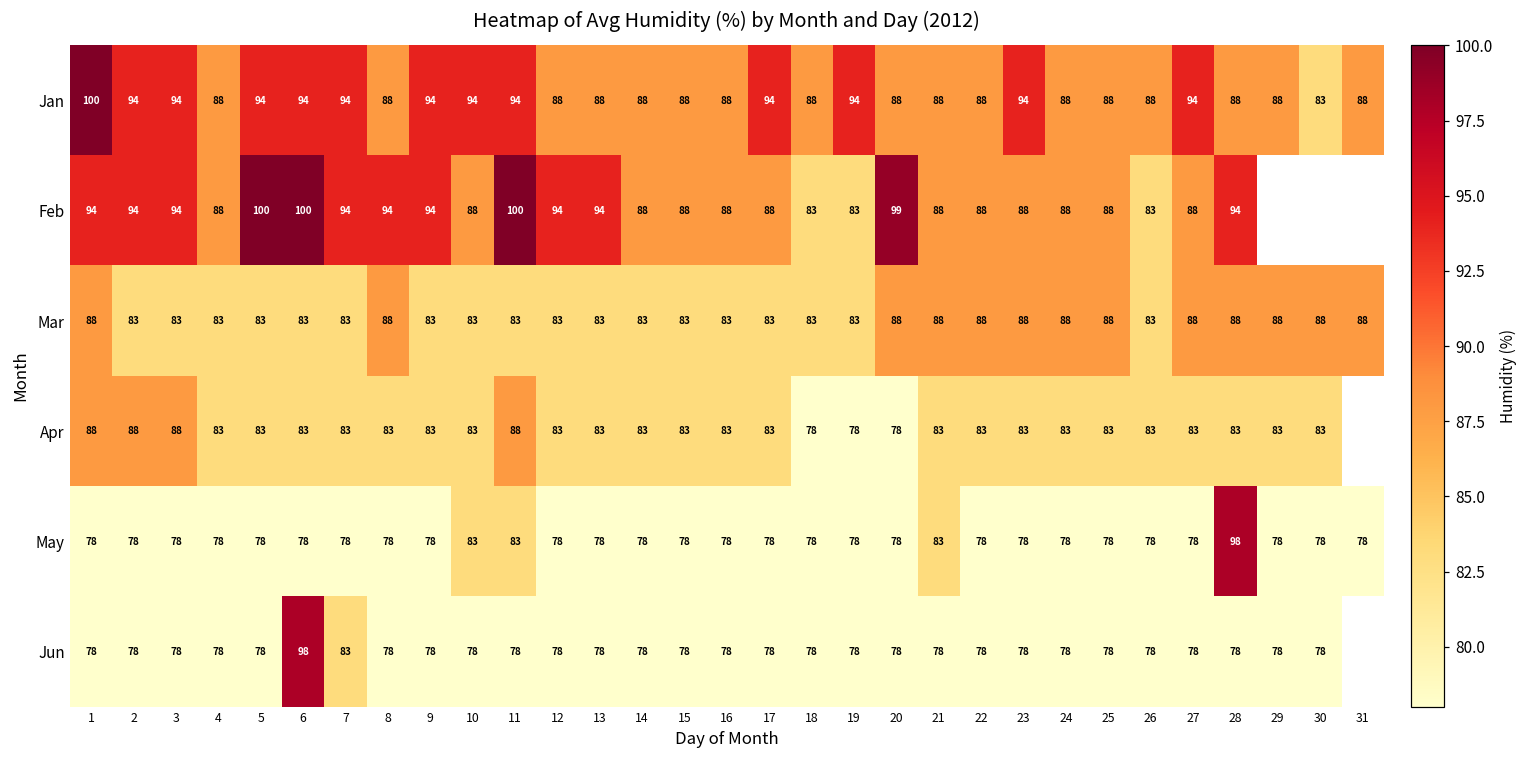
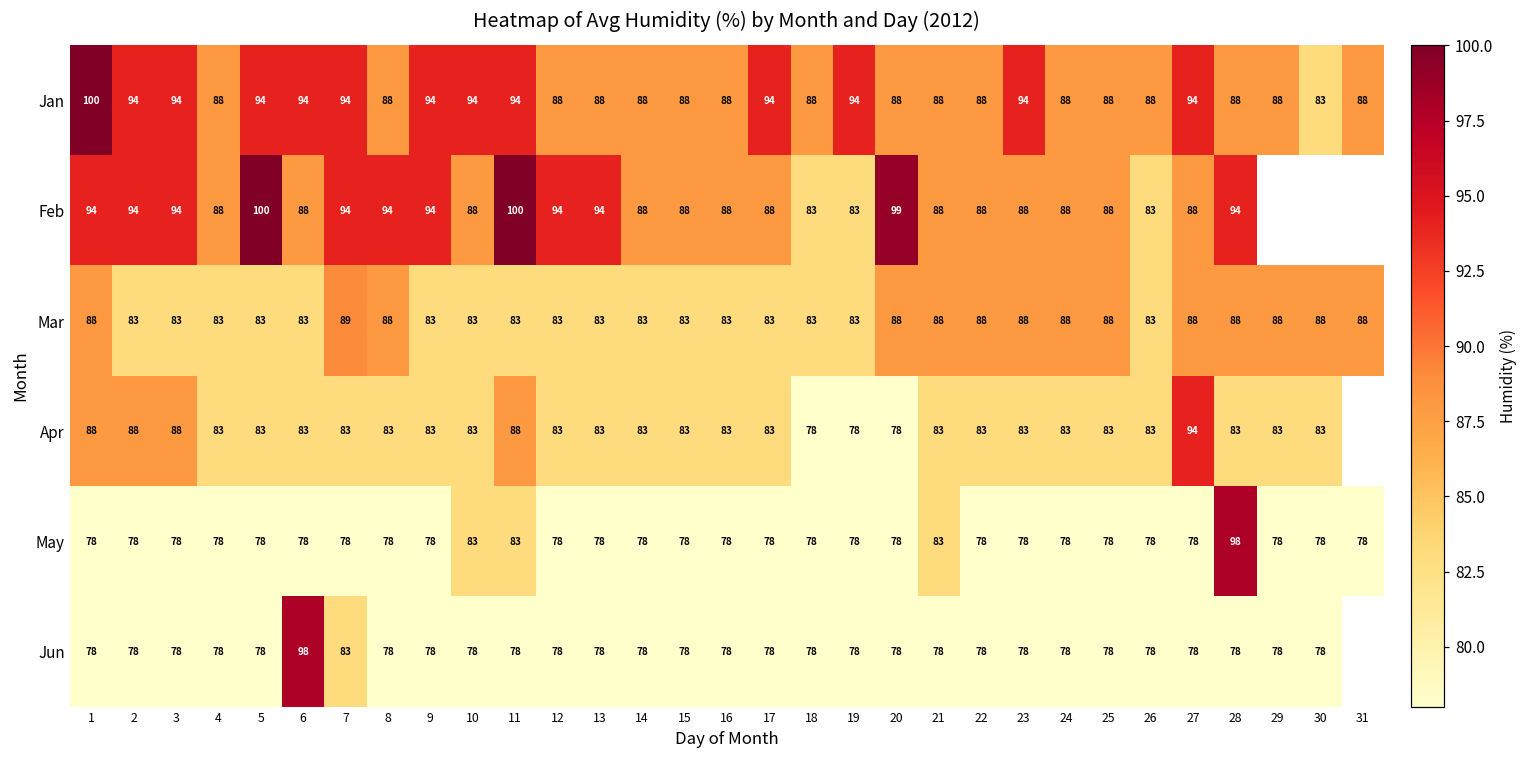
  {
    "Jan": {
      "1": 100,
      "2": 94,
      "3": 94,
      "4": 88,
      "5": 94,
      "6": 94,
      "7": 94,
      "8": 88,
      "9": 94,
      "10": 94,
      "11": 94,
      "12": 88,
      "13": 88,
      "14": 88,
      "15": 88,
      "16": 88,
      "17": 94,
      "18": 88,
      "19": 94,
      "20": 88,
      "21": 88,
      "22": 88,
      "23": 94,
      "24": 88,
      "25": 88,
      "26": 88,
      "27": 94,
      "28": 88,
      "29": 88,
      "30": 83,
      "31": 88
    },
    "Feb": {
      "1": 94,
      "2": 94,
      "3": 94,
      "4": 88,
      "5": 100,
-     "6": 100,
+     "6": 88,
      "7": 94,
      "8": 94,
      "9": 94,
      "10": 88,
      "11": 100,
      "12": 94,
      "13": 94,
      "14": 88,
      "15": 88,
      "16": 88,
      "17": 88,
      "18": 83,
      "19": 83,
      "20": 99,
      "21": 88,
      "22": 88,
      "23": 88,
      "24": 88,
      "25": 88,
      "26": 83,
      "27": 88,
      "28": 94
    },
    "Mar": {
      "1": 88,
      "2": 83,
      "3": 83,
      "4": 83,
      "5": 83,
      "6": 83,
-     "7": 83,
+     "7": 89,
      "8": 88,
      "9": 83,
      "10": 83,
      "11": 83,
      "12": 83,
      "13": 83,
      "14": 83,
      "15": 83,
      "16": 83,
      "17": 83,
      "18": 83,
      "19": 83,
      "20": 88,
      "21": 88,
      "22": 88,
      "23": 88,
      "24": 88,
      "25": 88,
      "26": 83,
      "27": 88,
      "28": 88,
      "29": 88,
      "30": 88,
      "31": 88
    },
    "Apr": {
      "1": 88,
      "2": 88,
      "3": 88,
      "4": 83,
      "5": 83,
      "6": 83,
      "7": 83,
      "8": 83,
      "9": 83,
      "10": 83,
      "11": 88,
      "12": 83,
      "13": 83,
      "14": 83,
      "15": 83,
      "16": 83,
      "17": 83,
      "18": 78,
      "19": 78,
      "20": 78,
      "21": 83,
      "22": 83,
      "23": 83,
      "24": 83,
      "25": 83,
      "26": 83,
-     "27": 83,
+     "27": 94,
      "28": 83,
      "29": 83,
      "30": 83
    },
    "May": {
      "1": 78,
      "2": 78,
      "3": 78,
      "4": 78,
      "5": 78,
      "6": 78,
      "7": 78,
      "8": 78,
      "9": 78,
      "10": 83,
      "11": 83,
      "12": 78,
      "13": 78,
      "14": 78,
      "15": 78,
      "16": 78,
      "17": 78,
      "18": 78,
      "19": 78,
      "20": 78,
      "21": 83,
      "22": 78,
      "23": 78,
      "24": 78,
      "25": 78,
      "26": 78,
      "27": 78,
      "28": 98,
      "29": 78,
      "30": 78,
      "31": 78
    },
    "Jun": {
      "1": 78,
      "2": 78,
      "3": 78,
      "4": 78,
      "5": 78,
      "6": 98,
      "7": 83,
      "8": 78,
      "9": 78,
      "10": 78,
      "11": 78,
      "12": 78,
      "13": 78,
      "14": 78,
      "15": 78,
      "16": 78,
      "17": 78,
      "18": 78,
      "19": 78,
      "20": 78,
      "21": 78,
      "22": 78,
      "23": 78,
      "24": 78,
      "25": 78,
      "26": 78,
      "27": 78,
      "28": 78,
      "29": 78,
      "30": 78
    }
  }
